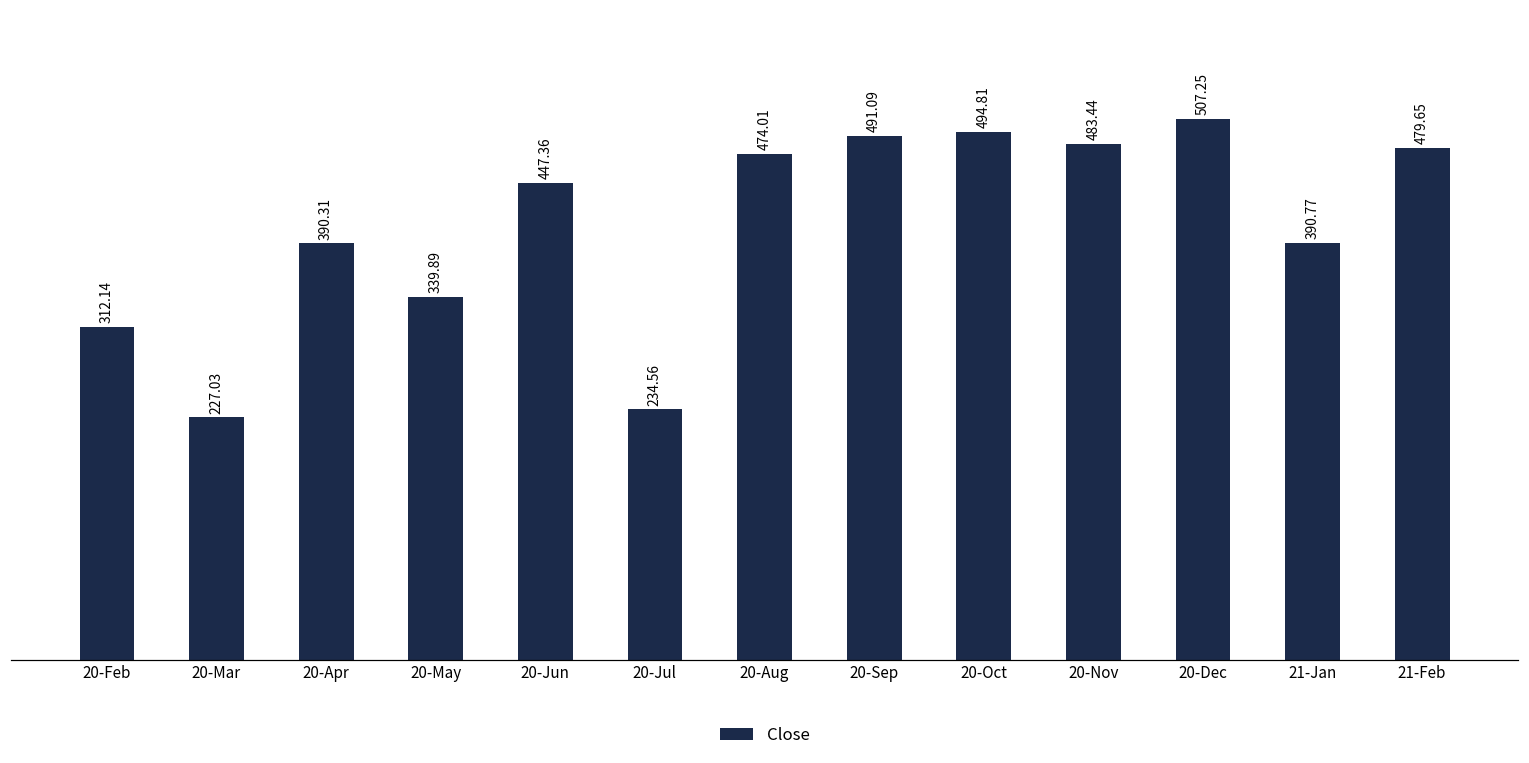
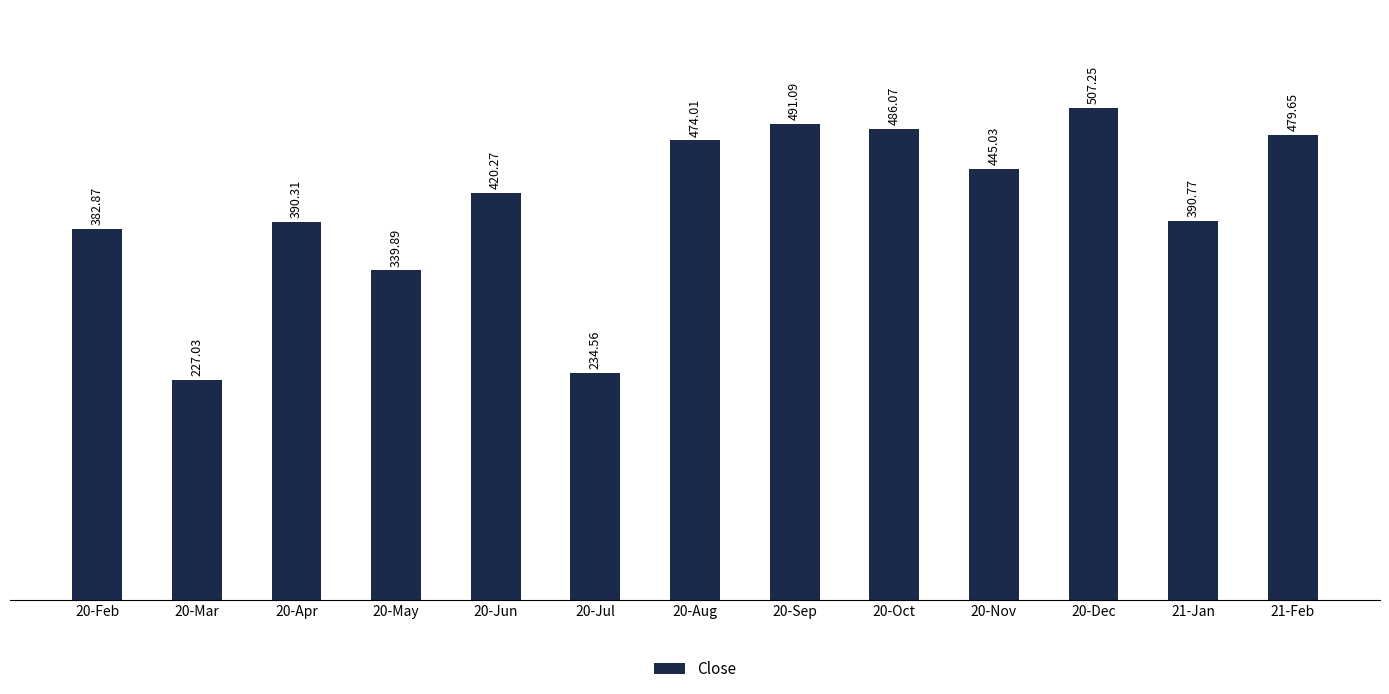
  {
-   "20-Feb": 312.14,
+   "20-Feb": 382.87,
    "20-Mar": 227.03,
    "20-Apr": 390.31,
    "20-May": 339.89,
-   "20-Jun": 447.36,
+   "20-Jun": 420.27,
    "20-Jul": 234.56,
    "20-Aug": 474.01,
    "20-Sep": 491.09,
-   "20-Oct": 494.81,
-   "20-Nov": 483.44,
+   "20-Oct": 486.07,
+   "20-Nov": 445.03,
    "20-Dec": 507.25,
    "21-Jan": 390.77,
    "21-Feb": 479.65
  }
